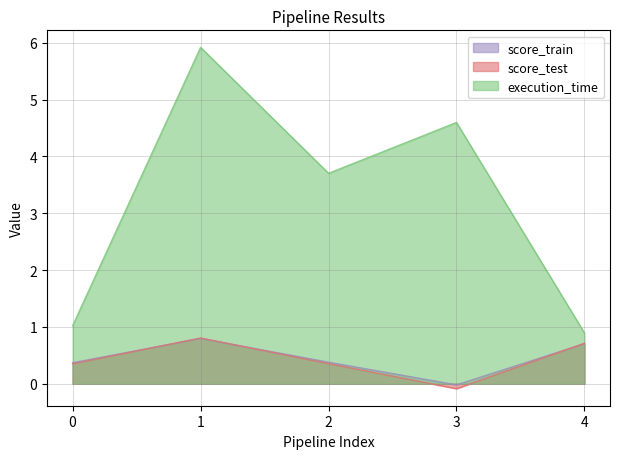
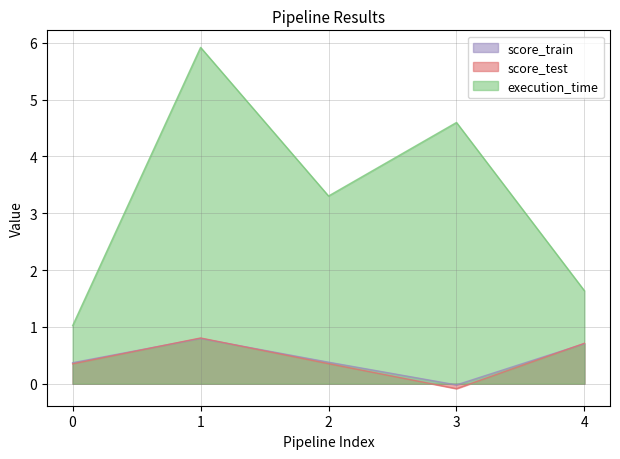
  {
    "execution_time": {
      "0": 1.0,
      "1": 5.9,
-     "2": 3.7,
+     "2": 3.3,
      "3": 4.6,
-     "4": 0.9
+     "4": 1.6
    }
  }
